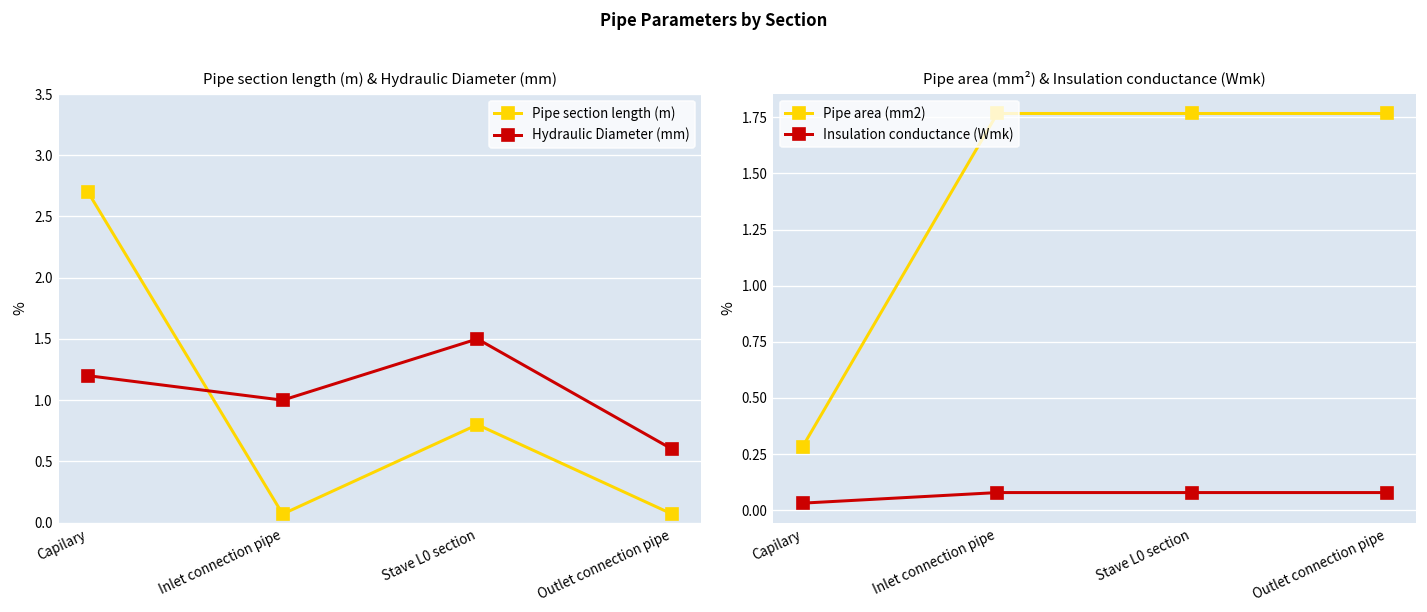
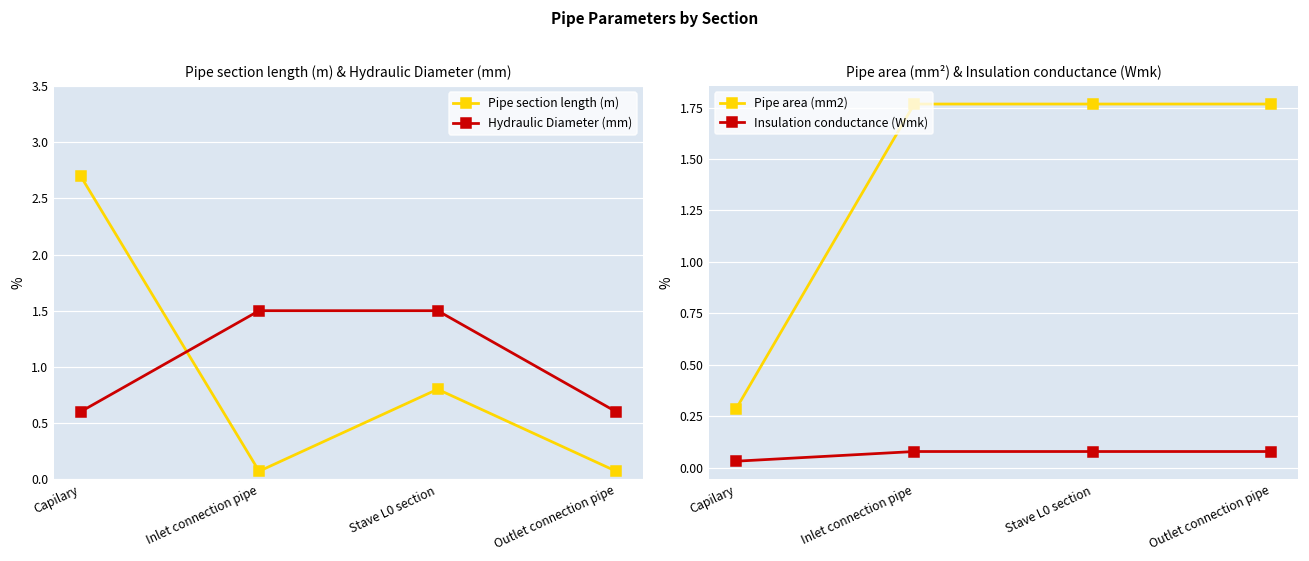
  {
    "Pipe section length (m) & Hydraulic Diameter (mm)": {
      "Pipe section length (m)": {
        "Capilary": 2.7,
        "Inlet connection pipe": 0.07,
        "Stave L0 section": 0.8,
        "Outlet connection pipe": 0.07
      },
      "Hydraulic Diameter (mm)": {
-       "Capilary": 1.2,
-       "Inlet connection pipe": 1.0,
+       "Capilary": 0.6,
+       "Inlet connection pipe": 1.5,
        "Stave L0 section": 1.5,
        "Outlet connection pipe": 0.6
      }
    },
    "Pipe area (mm²) & Insulation conductance (Wmk)": {
      "Pipe area (mm2)": {
        "Capilary": 0.28,
        "Stave L0 section": 1.77,
        "Outlet connection pipe": 1.77
      },
      "Insulation conductance (Wmk)": {
        "Capilary": 0.03,
        "Inlet connection pipe": 0.08,
        "Stave L0 section": 0.08,
        "Outlet connection pipe": 0.08
      }
    }
  }
